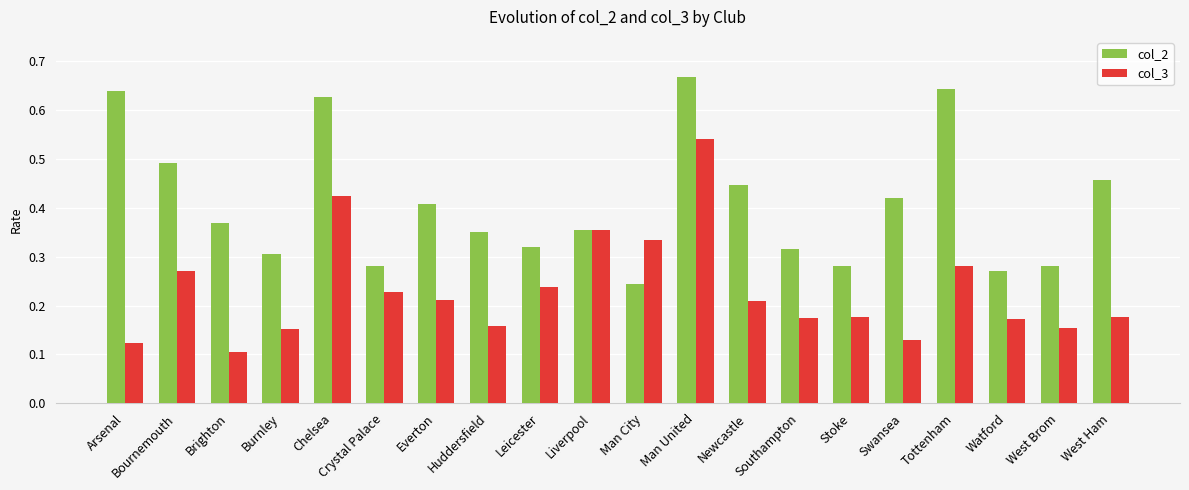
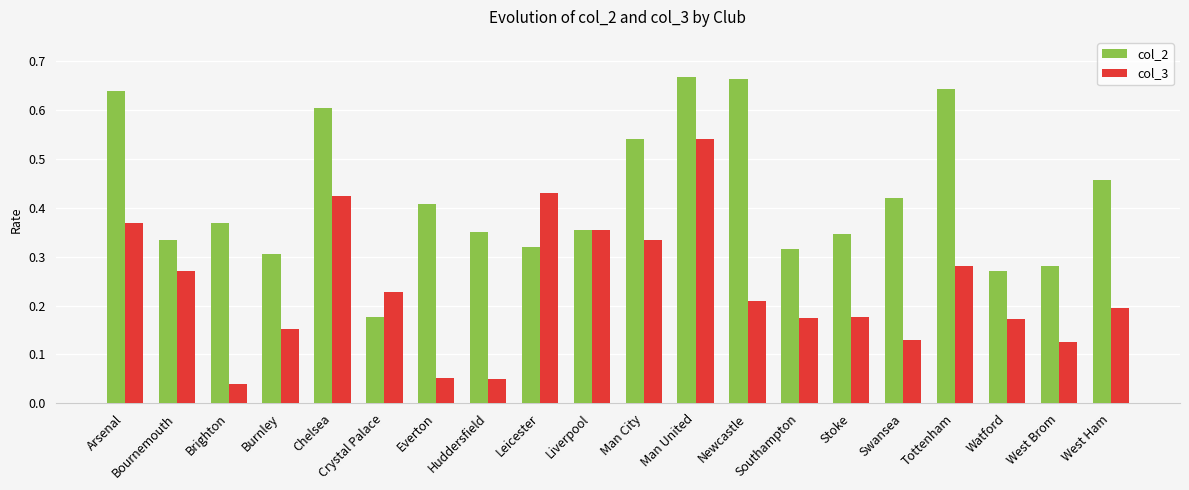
  {
    "col_2": {
      "Arsenal": 0.64,
-     "Bournemouth": 0.49,
+     "Bournemouth": 0.33,
      "Brighton": 0.37,
      "Burnley": 0.31,
-     "Chelsea": 0.63,
-     "Crystal Palace": 0.28,
+     "Chelsea": 0.61,
+     "Crystal Palace": 0.18,
      "Everton": 0.41,
      "Huddersfield": 0.35,
      "Leicester": 0.32,
      "Liverpool": 0.35,
-     "Man City": 0.24,
+     "Man City": 0.54,
      "Man United": 0.67,
-     "Newcastle": 0.45,
+     "Newcastle": 0.66,
      "Southampton": 0.31,
-     "Stoke": 0.28,
+     "Stoke": 0.35,
      "Swansea": 0.42,
      "Tottenham": 0.64,
      "Watford": 0.27,
      "West Brom": 0.28,
      "West Ham": 0.46
    },
    "col_3": {
-     "Arsenal": 0.12,
+     "Arsenal": 0.37,
      "Bournemouth": 0.27,
-     "Brighton": 0.11,
+     "Brighton": 0.04,
      "Burnley": 0.15,
      "Chelsea": 0.42,
      "Crystal Palace": 0.23,
-     "Everton": 0.21,
-     "Huddersfield": 0.16,
-     "Leicester": 0.24,
+     "Everton": 0.05,
+     "Huddersfield": 0.05,
+     "Leicester": 0.43,
      "Liverpool": 0.35,
      "Man City": 0.33,
      "Man United": 0.54,
      "Newcastle": 0.21,
      "Southampton": 0.17,
      "Stoke": 0.18,
      "Swansea": 0.13,
      "Tottenham": 0.28,
      "Watford": 0.17,
-     "West Brom": 0.15,
-     "West Ham": 0.18
+     "West Brom": 0.12,
+     "West Ham": 0.19
    }
  }
